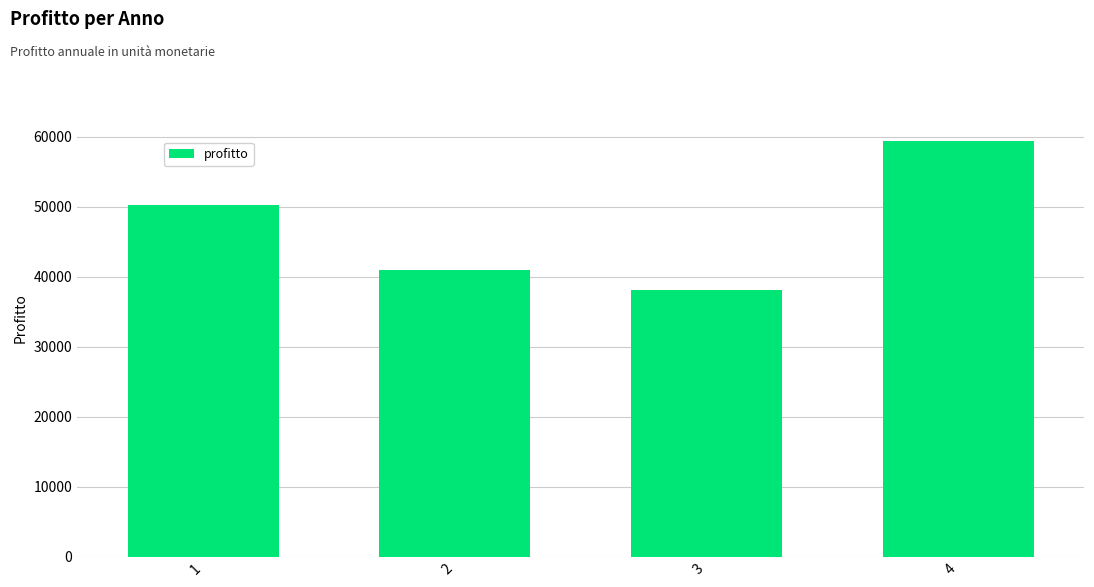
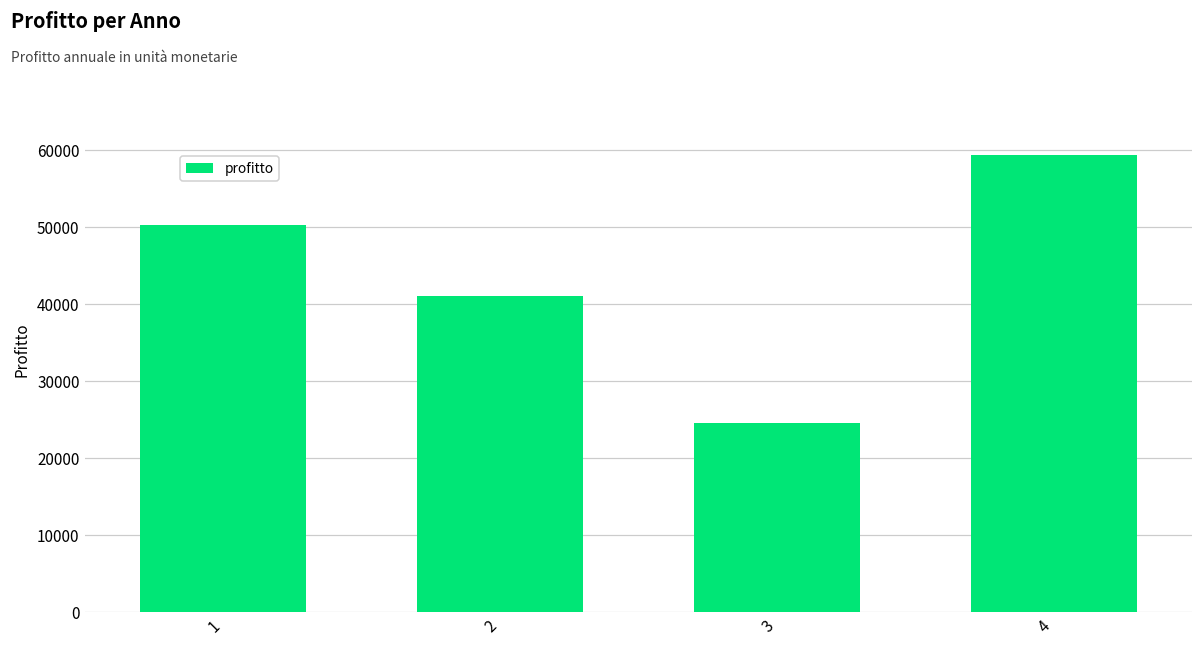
  {
    "1": 50000,
    "2": 41000,
-   "3": 38000,
+   "3": 24000,
    "4": 59000
  }
